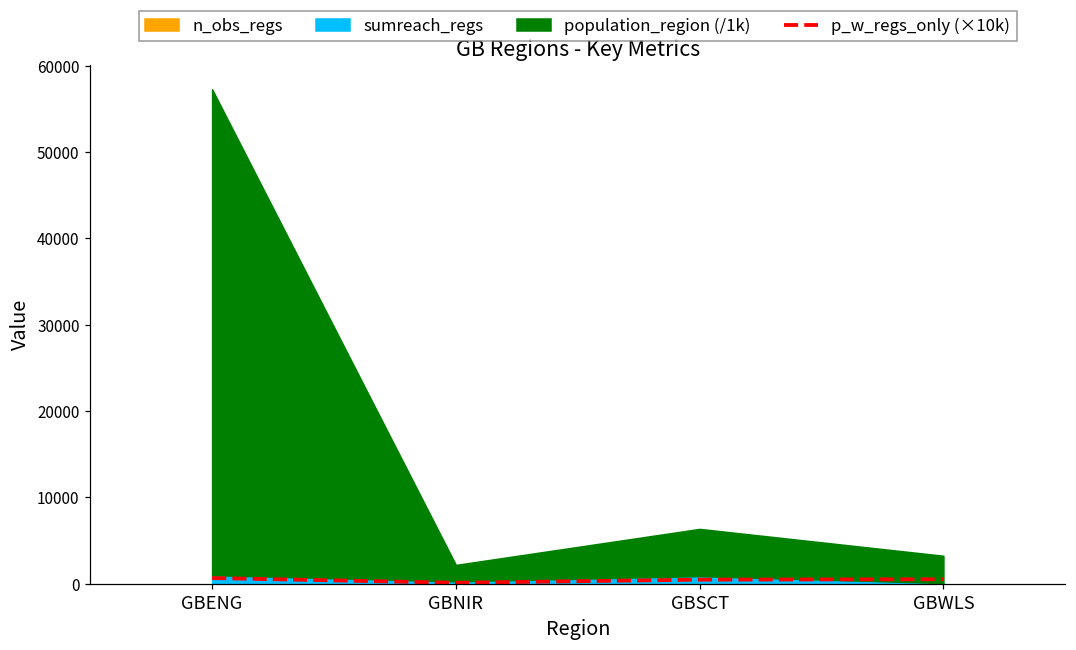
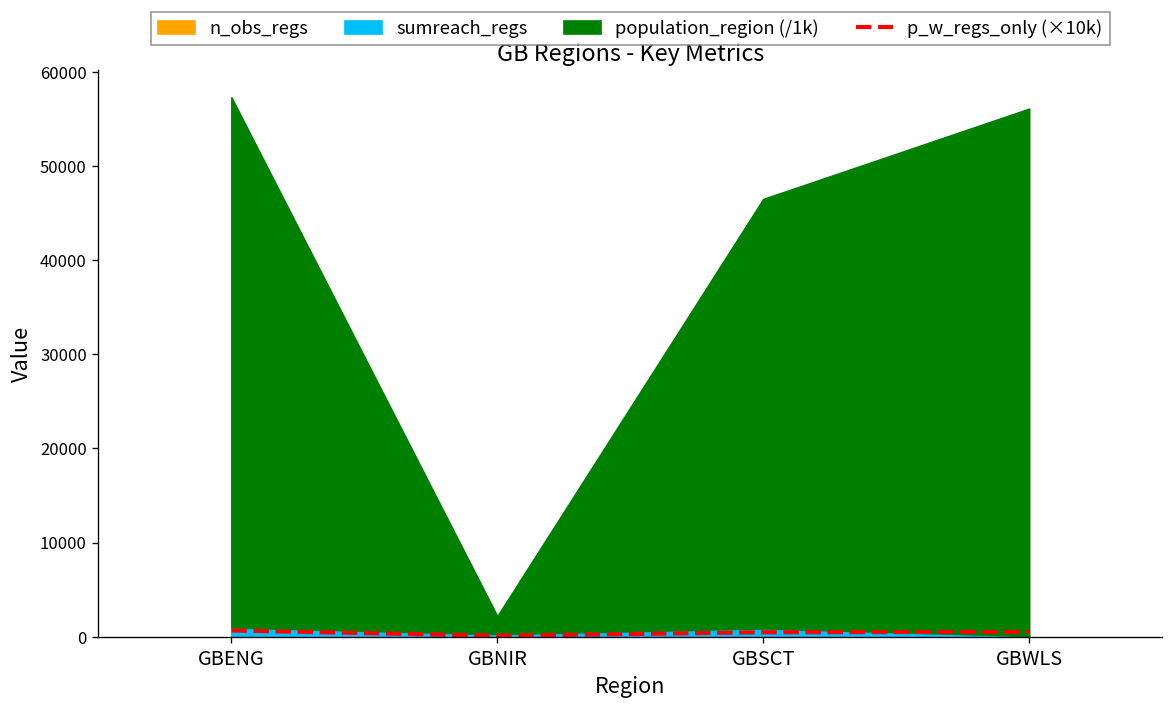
  {
    "p_w_regs_only (×10k)": {
      "GBENG": 1000,
      "GBSCT": 0,
      "GBWLS": 1000
    },
    "population_region (/1k)": {
      "GBENG": 56000,
      "GBNIR": 2000,
-     "GBSCT": 5000,
-     "GBWLS": 3000
+     "GBSCT": 46000,
+     "GBWLS": 56000
    }
  }
